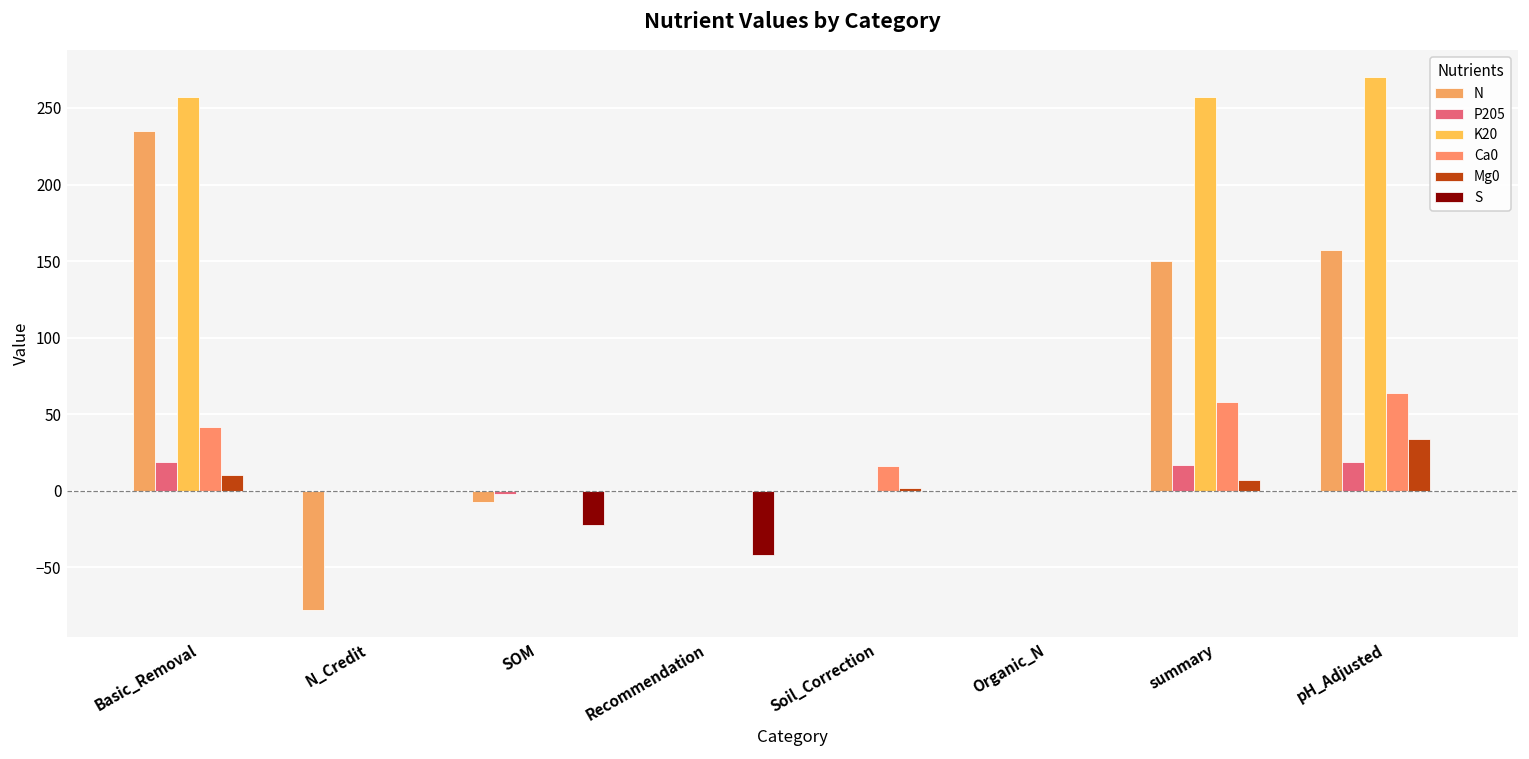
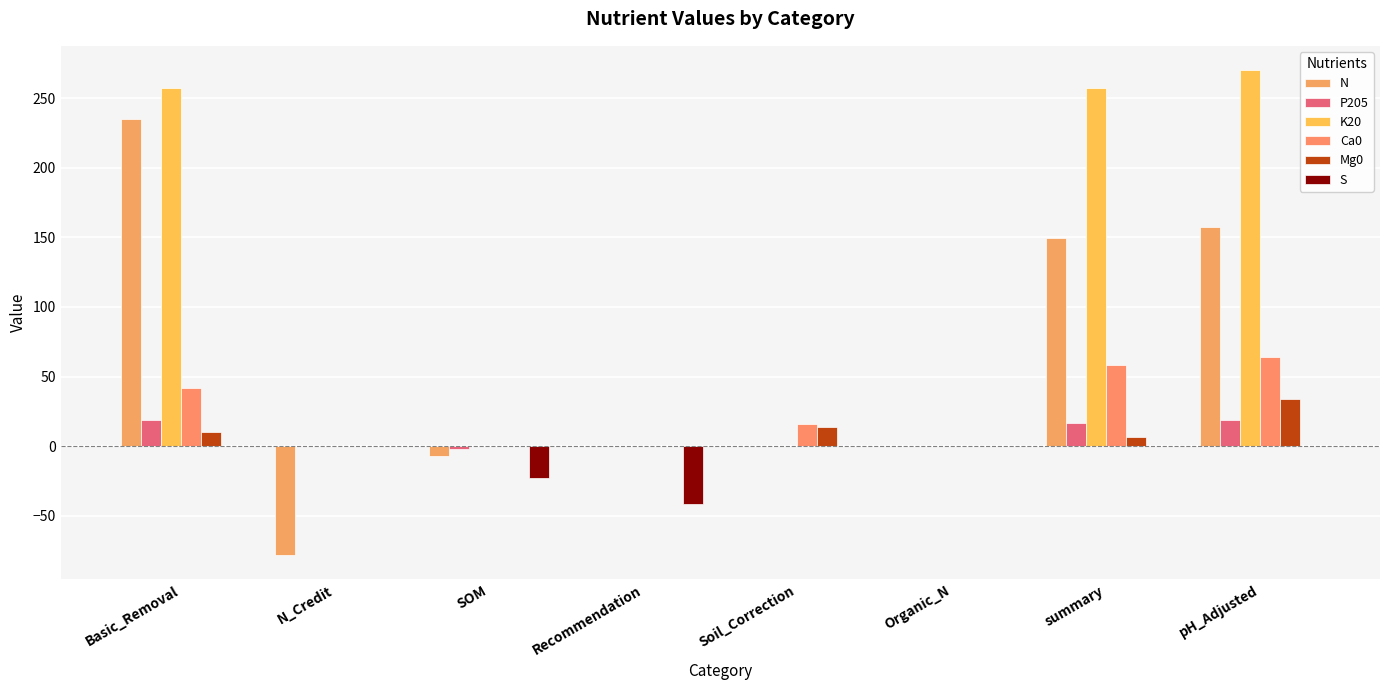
  {
    "Mg0": {
      "Basic_Removal": 10,
      "N_Credit": 0,
      "SOM": 0,
      "Recommendation": 0,
-     "Soil_Correction": 2,
+     "Soil_Correction": 14,
      "Organic_N": 0,
      "summary": 7,
      "pH_Adjusted": 34
    },
    "S": {
      "Basic_Removal": 0,
      "N_Credit": 0,
      "SOM": -23,
      "Recommendation": -42,
      "Soil_Correction": 0,
      "Organic_N": 0,
      "summary": 0,
      "pH_Adjusted": 0
    }
  }
